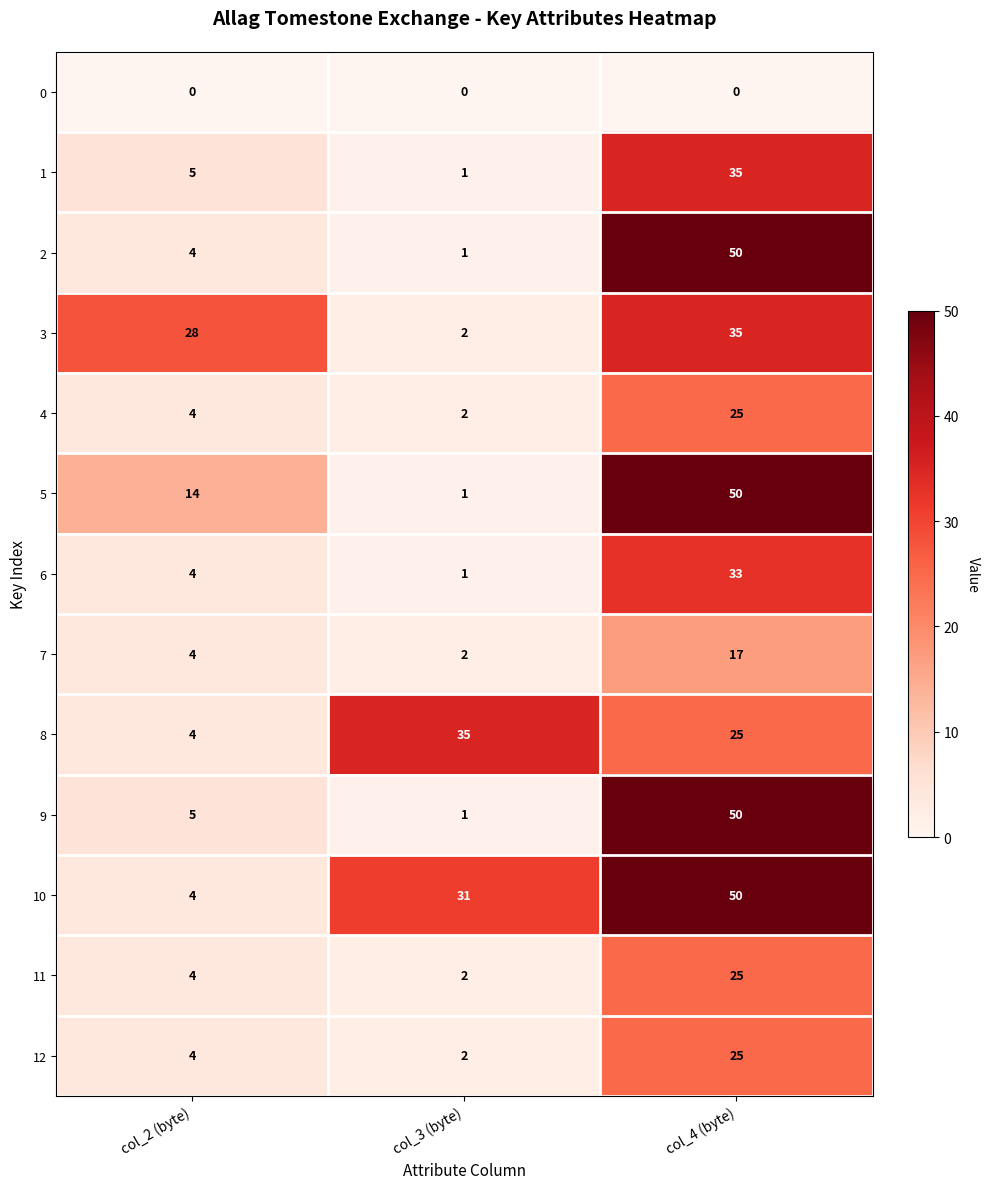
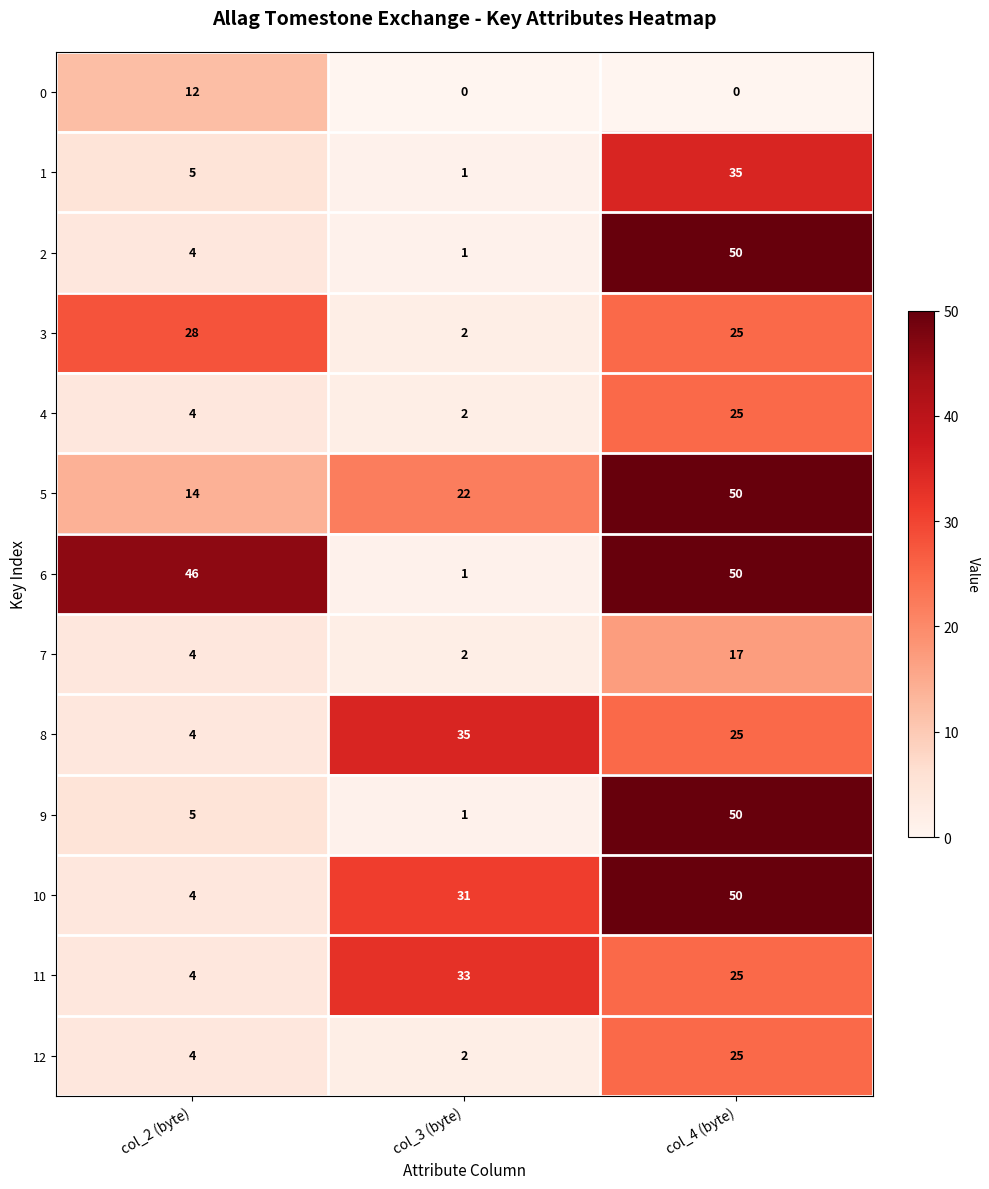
  {
    "0": {
-     "col_2 (byte)": 0,
+     "col_2 (byte)": 12,
      "col_3 (byte)": 0,
      "col_4 (byte)": 0
    },
    "1": {
      "col_2 (byte)": 5,
      "col_3 (byte)": 1,
      "col_4 (byte)": 35
    },
    "2": {
      "col_2 (byte)": 4,
      "col_3 (byte)": 1,
      "col_4 (byte)": 50
    },
    "3": {
      "col_2 (byte)": 28,
      "col_3 (byte)": 2,
-     "col_4 (byte)": 35
+     "col_4 (byte)": 25
    },
    "4": {
      "col_2 (byte)": 4,
      "col_3 (byte)": 2,
      "col_4 (byte)": 25
    },
    "5": {
      "col_2 (byte)": 14,
-     "col_3 (byte)": 1,
+     "col_3 (byte)": 22,
      "col_4 (byte)": 50
    },
    "6": {
-     "col_2 (byte)": 4,
+     "col_2 (byte)": 46,
      "col_3 (byte)": 1,
-     "col_4 (byte)": 33
+     "col_4 (byte)": 50
    },
    "7": {
      "col_2 (byte)": 4,
      "col_3 (byte)": 2,
      "col_4 (byte)": 17
    },
    "8": {
      "col_2 (byte)": 4,
      "col_3 (byte)": 35,
      "col_4 (byte)": 25
    },
    "9": {
      "col_2 (byte)": 5,
      "col_3 (byte)": 1,
      "col_4 (byte)": 50
    },
    "10": {
      "col_2 (byte)": 4,
      "col_3 (byte)": 31,
      "col_4 (byte)": 50
    },
    "11": {
      "col_2 (byte)": 4,
-     "col_3 (byte)": 2,
+     "col_3 (byte)": 33,
      "col_4 (byte)": 25
    },
    "12": {
      "col_2 (byte)": 4,
      "col_3 (byte)": 2,
      "col_4 (byte)": 25
    }
  }
